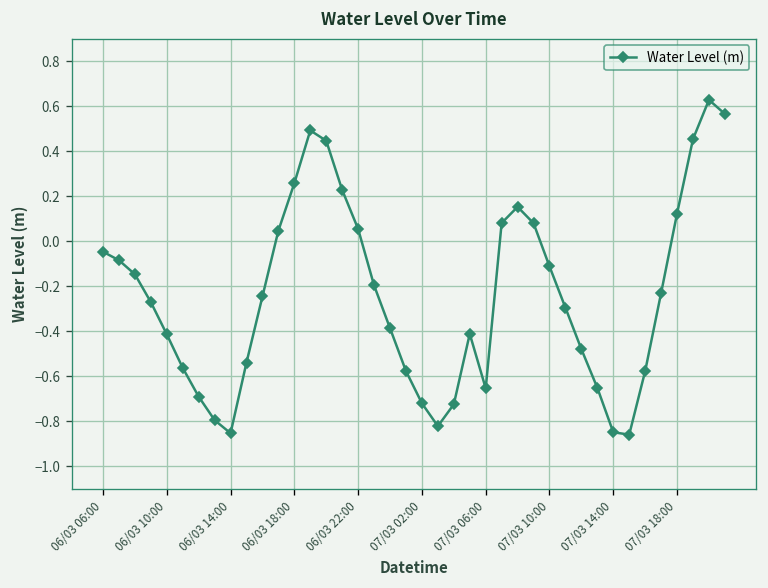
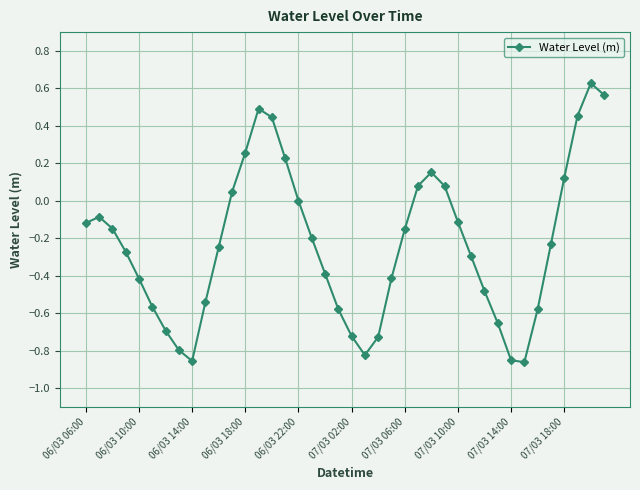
  {
-   "06/03 06:00": -0.05,
+   "06/03 06:00": -0.12,
    "06/03 10:00": -0.41,
    "06/03 14:00": -0.85,
    "06/03 18:00": 0.26,
-   "06/03 22:00": 0.05,
+   "06/03 22:00": 0.00,
    "07/03 02:00": -0.72,
-   "07/03 06:00": -0.65,
+   "07/03 06:00": -0.15,
    "07/03 10:00": -0.11,
    "07/03 14:00": -0.85,
    "07/03 18:00": 0.12
  }
